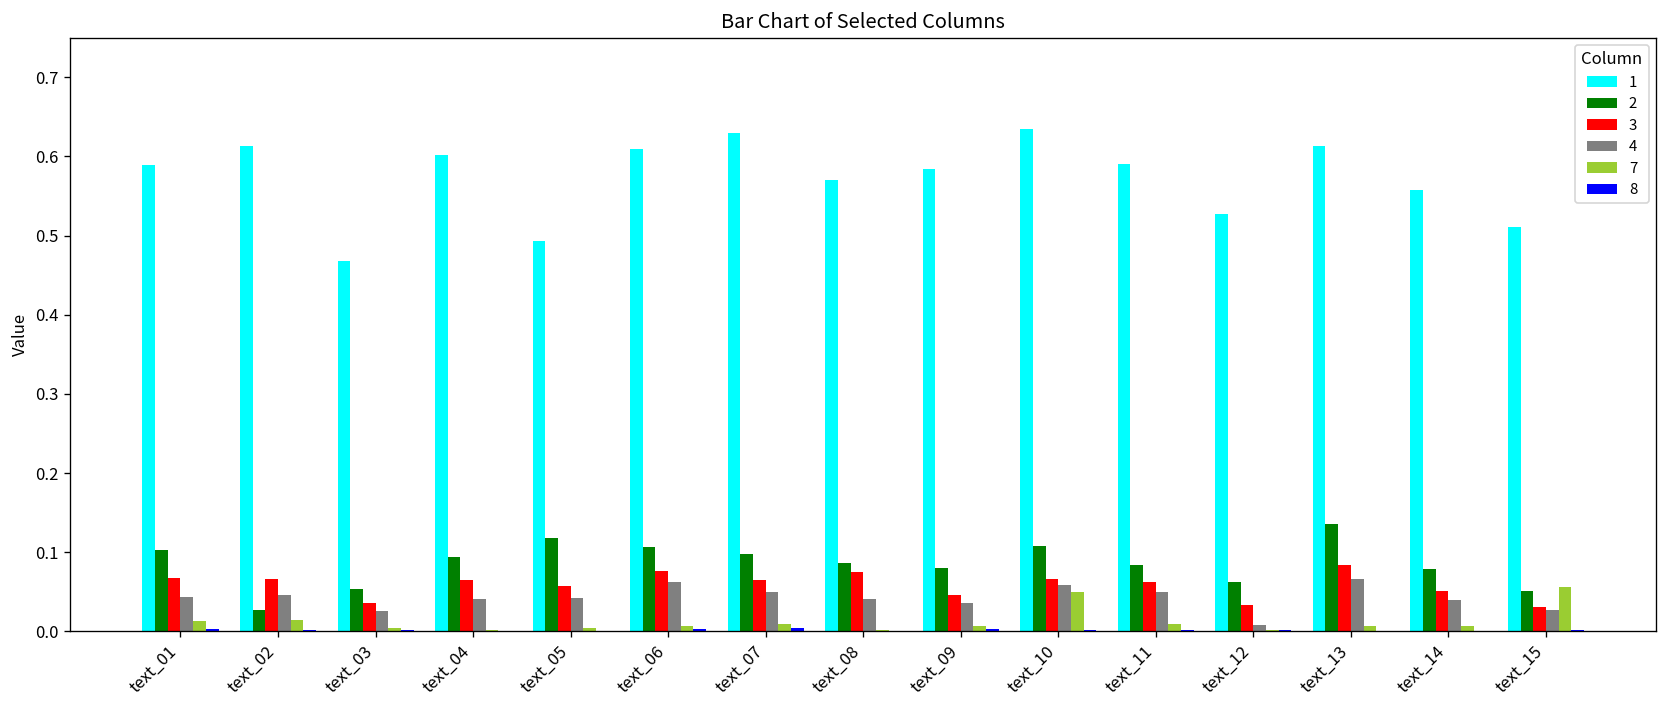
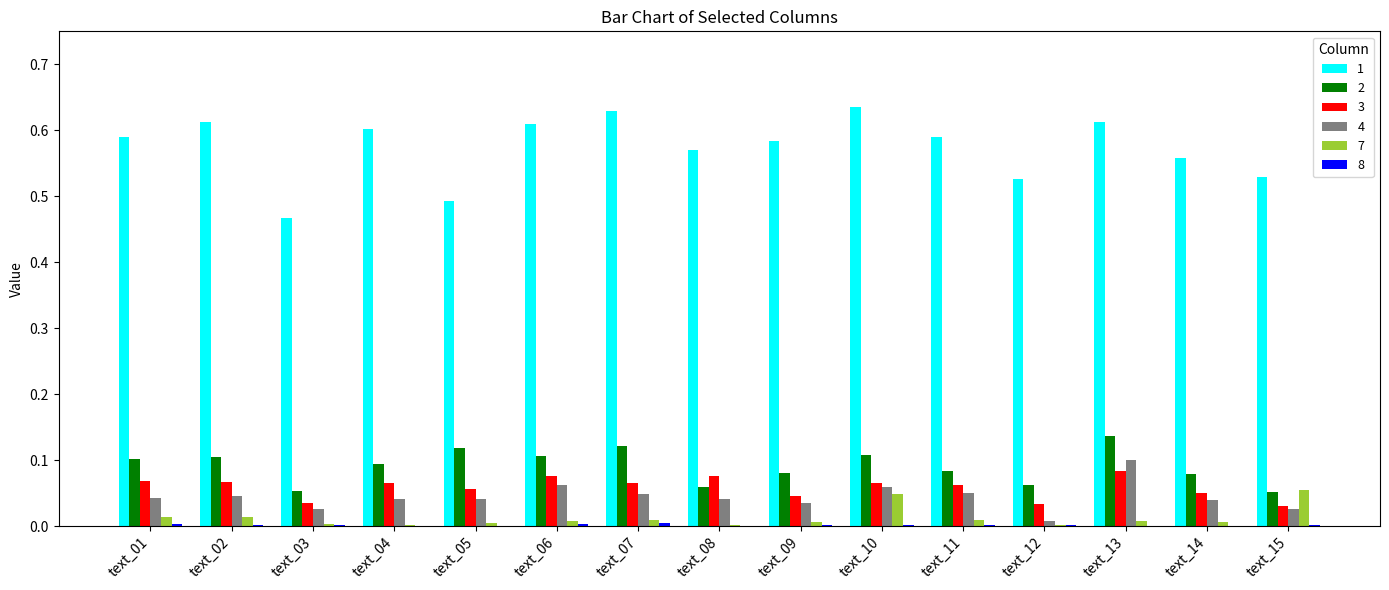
  {
    "1": {
      "text_01": 0.59,
      "text_02": 0.61,
      "text_03": 0.47,
      "text_04": 0.60,
      "text_05": 0.49,
      "text_06": 0.61,
      "text_07": 0.63,
      "text_08": 0.57,
      "text_09": 0.58,
      "text_10": 0.63,
      "text_11": 0.59,
      "text_12": 0.53,
      "text_13": 0.61,
      "text_14": 0.56,
-     "text_15": 0.51
+     "text_15": 0.53
    },
    "2": {
      "text_01": 0.10,
-     "text_02": 0.03,
+     "text_02": 0.11,
      "text_03": 0.05,
      "text_04": 0.09,
      "text_05": 0.12,
      "text_06": 0.11,
-     "text_07": 0.10,
-     "text_08": 0.09,
+     "text_07": 0.12,
+     "text_08": 0.06,
      "text_09": 0.08,
      "text_10": 0.11,
      "text_11": 0.08,
      "text_12": 0.06,
      "text_13": 0.14,
      "text_14": 0.08,
      "text_15": 0.05
    },
    "3": {
      "text_01": 0.07,
      "text_02": 0.07,
      "text_03": 0.04,
      "text_04": 0.07,
      "text_05": 0.06,
      "text_06": 0.08,
      "text_07": 0.06,
      "text_08": 0.08,
      "text_09": 0.05,
      "text_10": 0.07,
      "text_11": 0.06,
      "text_12": 0.03,
      "text_13": 0.08,
      "text_14": 0.05,
      "text_15": 0.03
    },
    "4": {
      "text_01": 0.04,
      "text_02": 0.05,
      "text_03": 0.03,
      "text_04": 0.04,
      "text_05": 0.04,
      "text_06": 0.06,
      "text_07": 0.05,
      "text_08": 0.04,
      "text_09": 0.04,
      "text_10": 0.06,
      "text_11": 0.05,
      "text_12": 0.01,
-     "text_13": 0.07,
+     "text_13": 0.10,
      "text_14": 0.04,
      "text_15": 0.03
    },
    "7": {
      "text_01": 0.01,
      "text_02": 0.01,
      "text_03": 0.00,
      "text_05": 0.00,
      "text_06": 0.01,
      "text_07": 0.01,
      "text_09": 0.01,
      "text_10": 0.05,
      "text_11": 0.01,
      "text_13": 0.01,
      "text_14": 0.01,
      "text_15": 0.06
    },
    "8": {
      "text_07": 0.00
    }
  }
